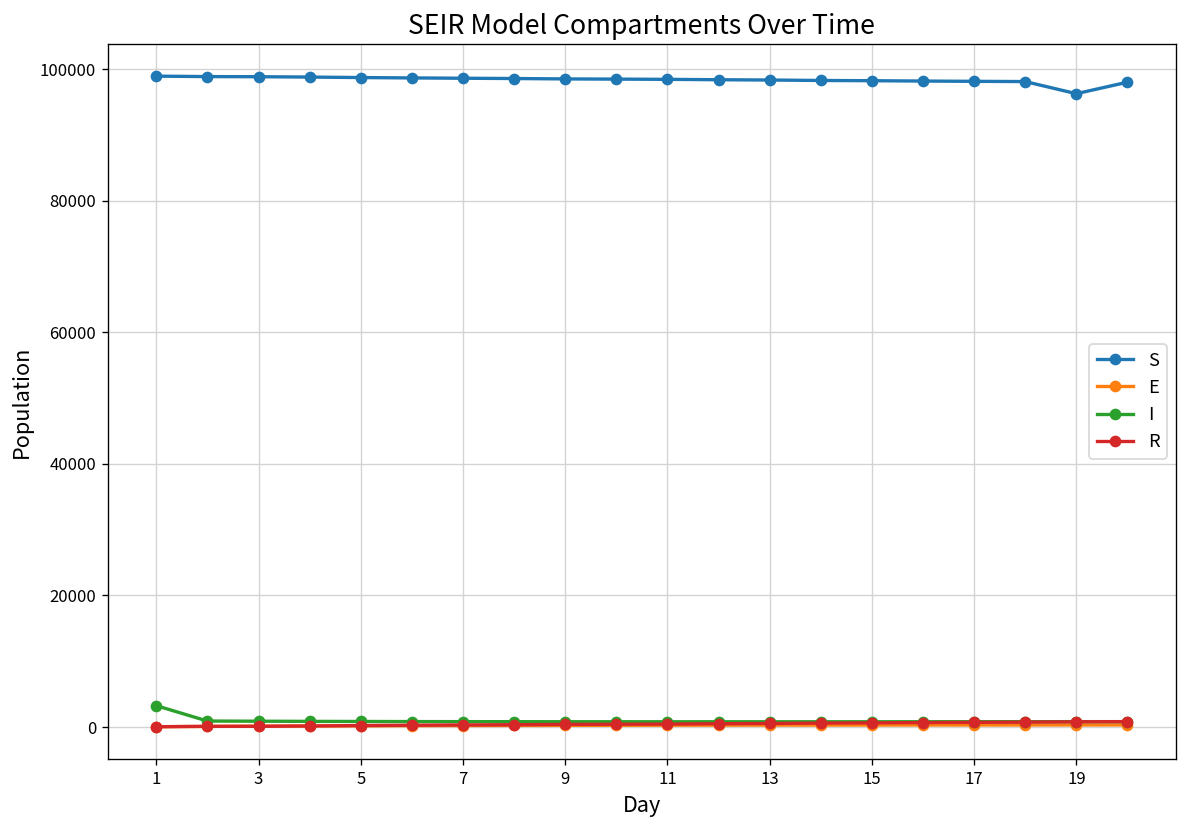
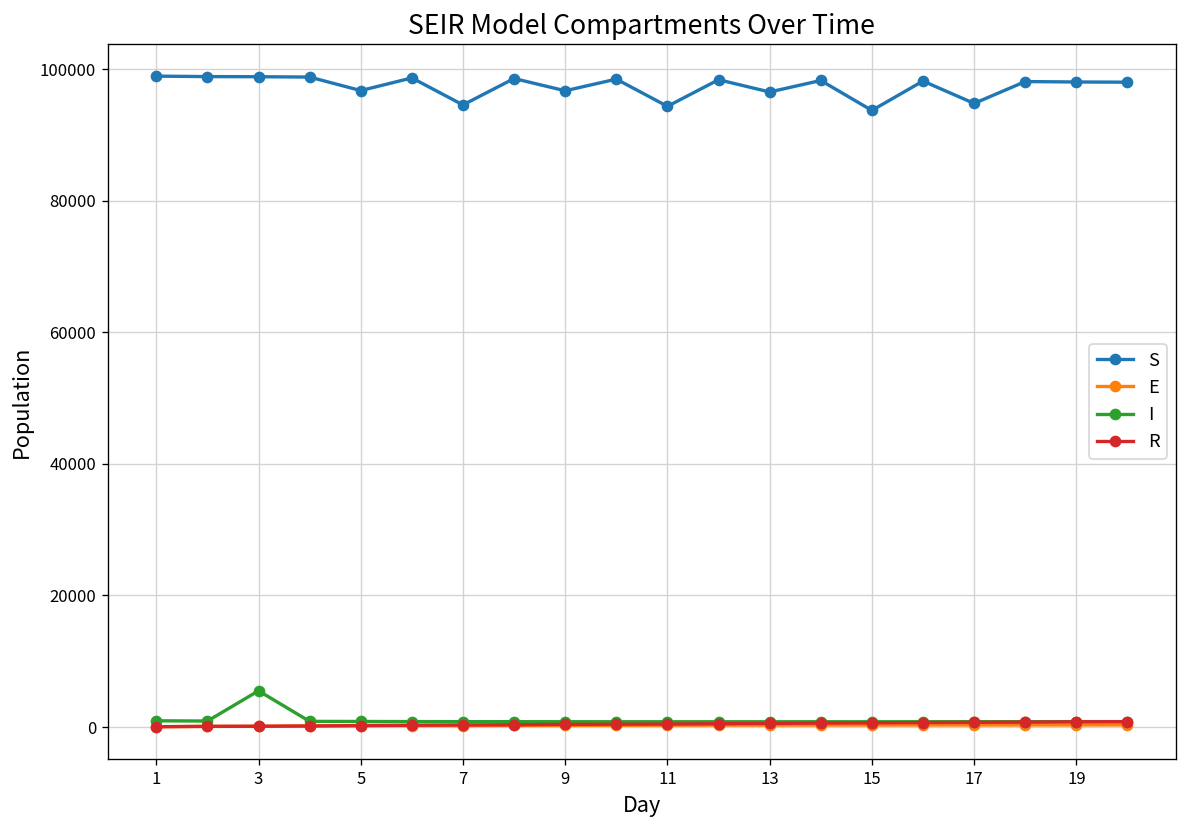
  {
    "S": {
      "1": 99000,
      "3": 99000,
-     "5": 99000,
-     "7": 99000,
-     "9": 99000,
-     "11": 98000,
-     "13": 98000,
-     "15": 98000,
-     "17": 98000,
-     "19": 96000
+     "5": 97000,
+     "7": 95000,
+     "9": 97000,
+     "11": 94000,
+     "13": 97000,
+     "15": 94000,
+     "17": 95000,
+     "19": 98000
    },
    "E": {
      "19": 0
    },
    "I": {
-     "1": 3000,
-     "3": 1000,
+     "1": 1000,
+     "3": 6000,
      "5": 1000,
      "7": 1000
    }
  }
